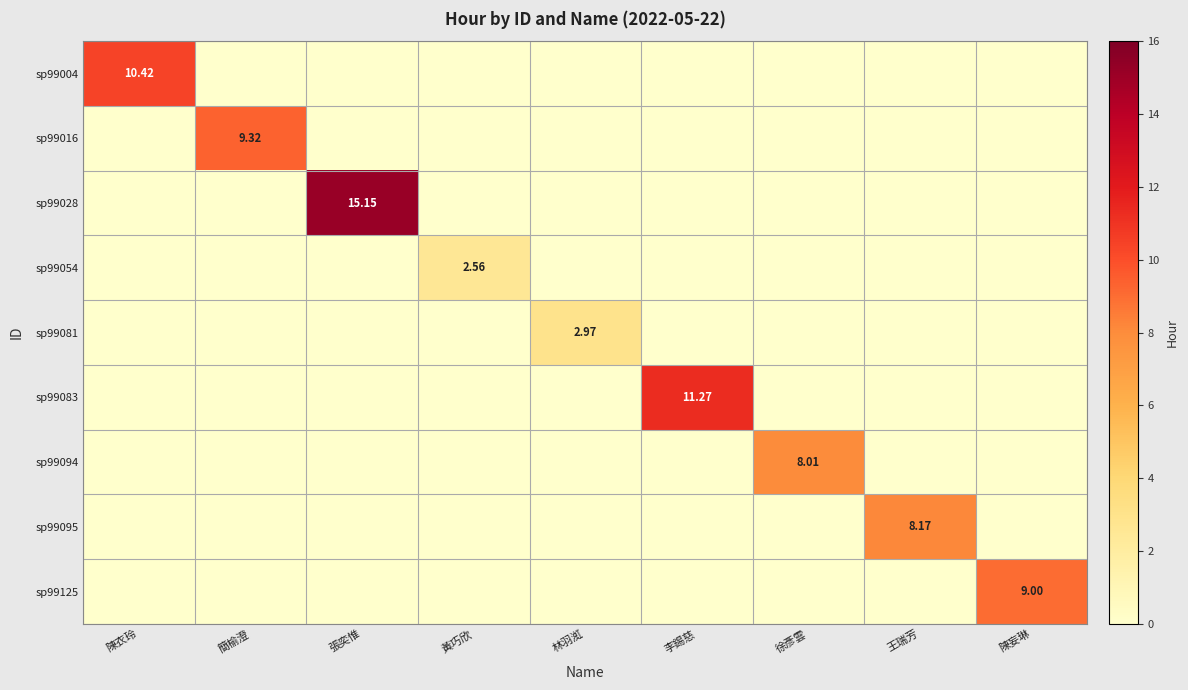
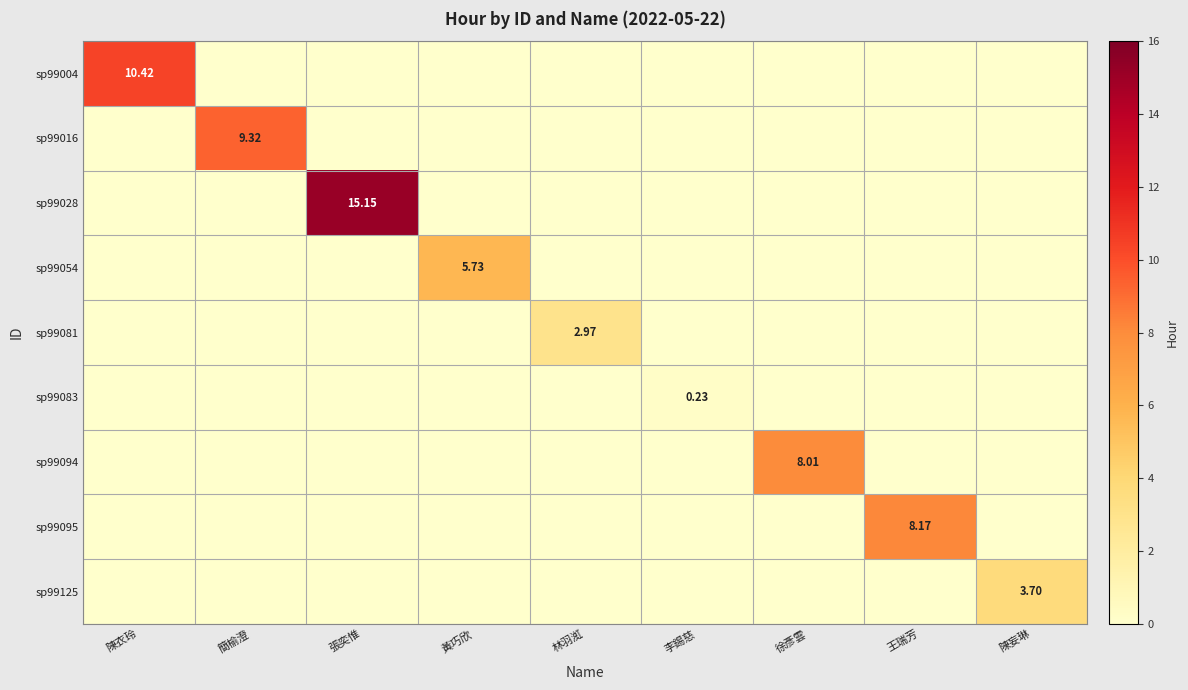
  {
    "sp99004": {
      "陳衣玲": 10.42
    },
    "sp99016": {
      "簡榆澄": 9.32
    },
    "sp99028": {
      "張奕惟": 15.15
    },
    "sp99054": {
-     "黃巧欣": 2.56
+     "黃巧欣": 5.73
    },
    "sp99081": {
      "林羽渱": 2.97
    },
    "sp99083": {
-     "李錫慈": 11.27
+     "李錫慈": 0.23
    },
    "sp99094": {
      "徐彥雲": 8.01
    },
    "sp99095": {
      "王瑞芳": 8.17
    },
    "sp99125": {
-     "陳妄琳": 9.00
+     "陳妄琳": 3.70
    }
  }
